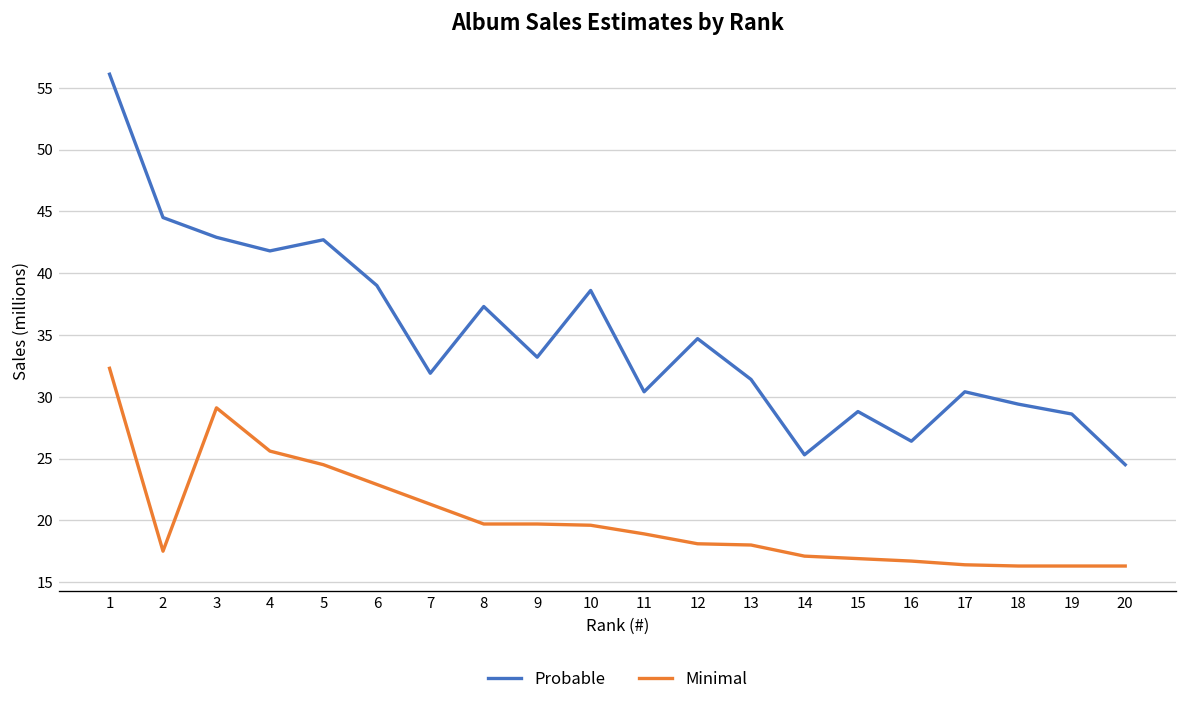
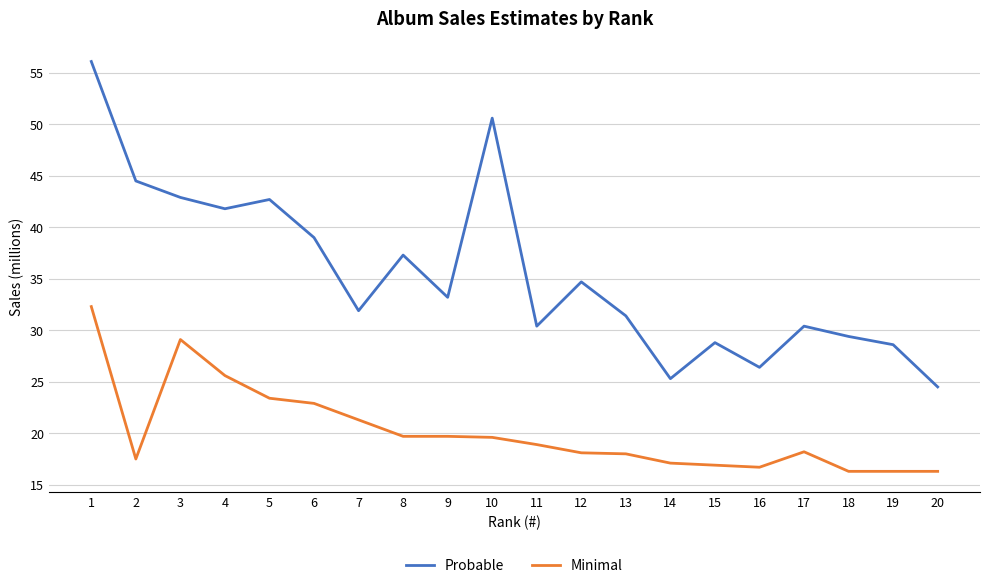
  {
    "Probable": {
      "1": 56.1,
      "2": 44.5,
      "3": 42.9,
      "4": 41.8,
      "5": 42.7,
      "6": 39.0,
      "7": 31.9,
      "8": 37.3,
      "9": 33.2,
-     "10": 38.6,
+     "10": 50.6,
      "11": 30.4,
      "12": 34.7,
      "13": 31.4,
      "14": 25.3,
      "15": 28.8,
      "16": 26.4,
      "17": 30.4,
      "18": 29.4,
      "19": 28.6,
      "20": 24.5
    },
    "Minimal": {
      "1": 32.3,
      "2": 17.5,
      "3": 29.1,
      "4": 25.6,
-     "5": 24.5,
+     "5": 23.4,
      "6": 22.9,
      "7": 21.3,
      "8": 19.7,
      "9": 19.7,
      "10": 19.6,
      "11": 18.9,
      "12": 18.1,
      "13": 18.0,
      "14": 17.1,
      "15": 16.9,
      "16": 16.7,
-     "17": 16.4,
+     "17": 18.2,
      "18": 16.3,
      "19": 16.3,
      "20": 16.3
    }
  }
